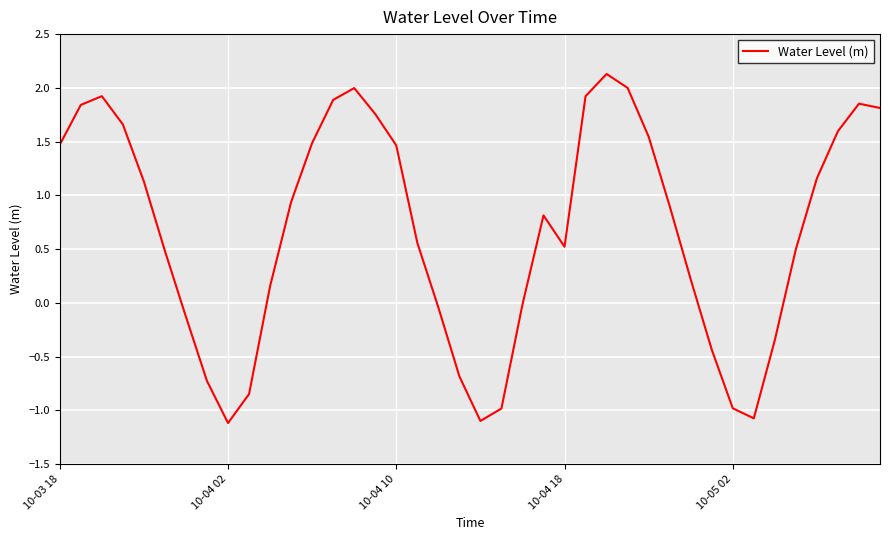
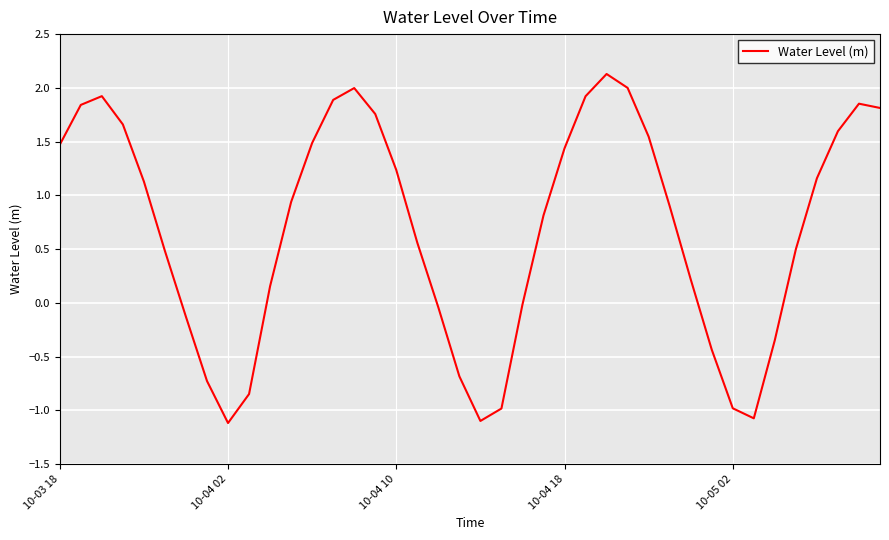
  {
    "10-03 18": 1.47,
    "10-04 02": -1.12,
-   "10-04 10": 1.46,
-   "10-04 18": 0.52,
+   "10-04 10": 1.24,
+   "10-04 18": 1.44,
    "10-05 02": -0.98
  }
